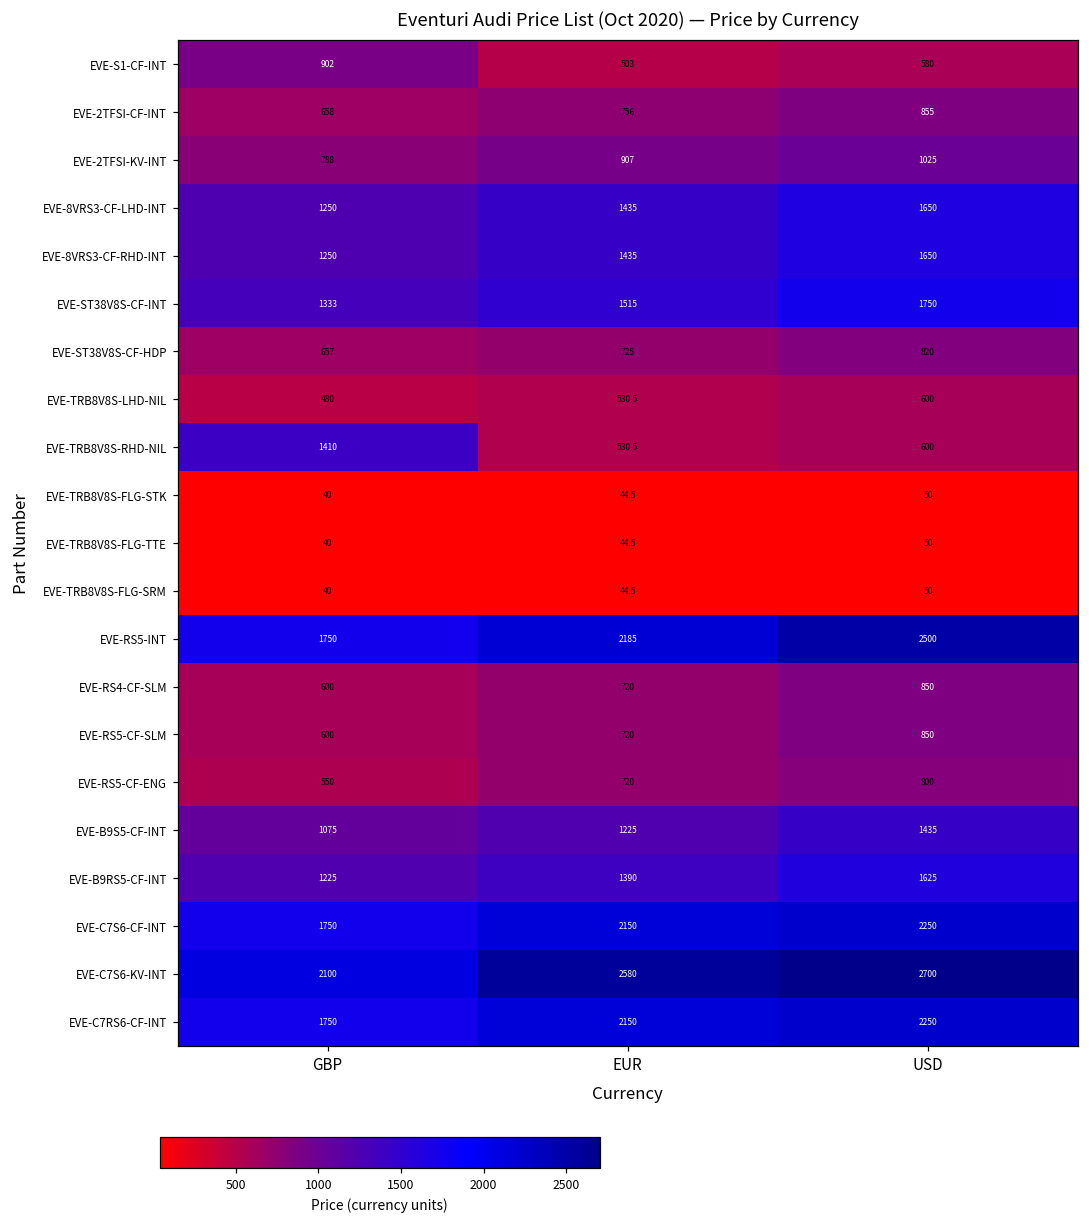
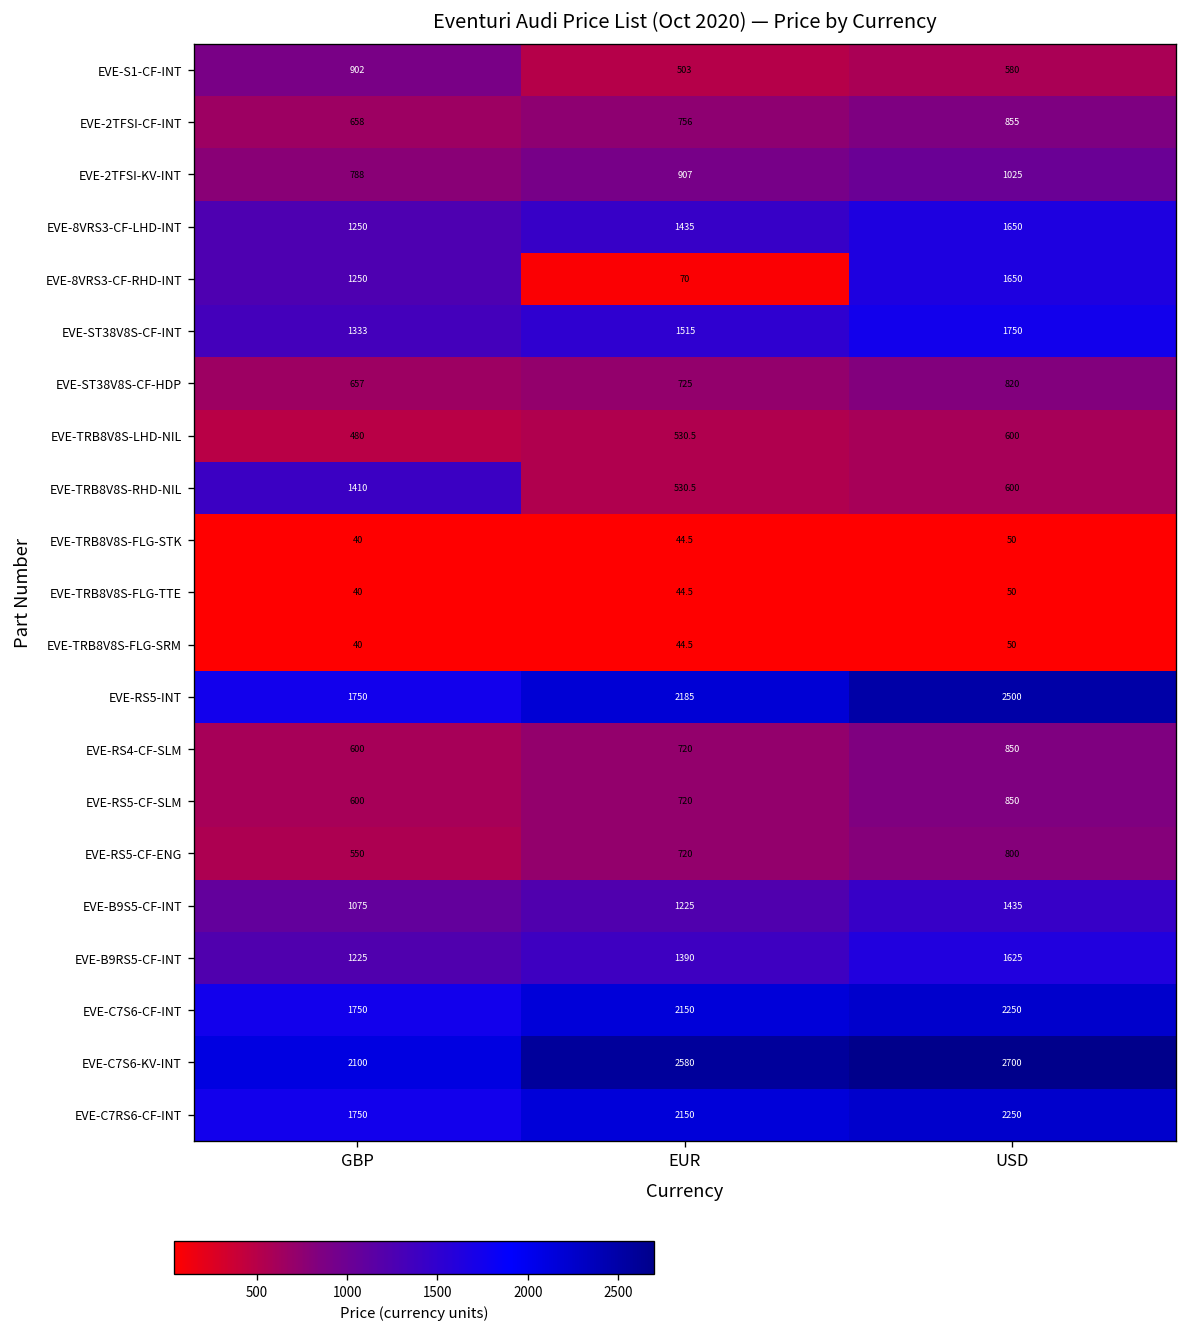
  {
    "EVE-S1-CF-INT": {
      "GBP": 902,
      "EUR": 503,
      "USD": 580
    },
    "EVE-2TFSI-CF-INT": {
      "GBP": 658,
      "EUR": 756,
      "USD": 855
    },
    "EVE-2TFSI-KV-INT": {
      "GBP": 788,
      "EUR": 907,
      "USD": 1025
    },
    "EVE-8VRS3-CF-LHD-INT": {
      "GBP": 1250,
      "EUR": 1435,
      "USD": 1650
    },
    "EVE-8VRS3-CF-RHD-INT": {
      "GBP": 1250,
-     "EUR": 1435,
+     "EUR": 70,
      "USD": 1650
    },
    "EVE-ST38V8S-CF-INT": {
      "GBP": 1333,
      "EUR": 1515,
      "USD": 1750
    },
    "EVE-ST38V8S-CF-HDP": {
      "GBP": 657,
      "EUR": 725,
      "USD": 820
    },
    "EVE-TRB8V8S-LHD-NIL": {
      "GBP": 480,
      "EUR": 530.5,
      "USD": 600
    },
    "EVE-TRB8V8S-RHD-NIL": {
      "GBP": 1410,
      "EUR": 530.5,
      "USD": 600
    },
    "EVE-TRB8V8S-FLG-STK": {
      "GBP": 40,
      "EUR": 44.5,
      "USD": 50
    },
    "EVE-TRB8V8S-FLG-TTE": {
      "GBP": 40,
      "EUR": 44.5,
      "USD": 50
    },
    "EVE-TRB8V8S-FLG-SRM": {
      "GBP": 40,
      "EUR": 44.5,
      "USD": 50
    },
    "EVE-RS5-INT": {
      "GBP": 1750,
      "EUR": 2185,
      "USD": 2500
    },
    "EVE-RS4-CF-SLM": {
      "GBP": 600,
      "EUR": 720,
      "USD": 850
    },
    "EVE-RS5-CF-SLM": {
      "GBP": 600,
      "EUR": 720,
      "USD": 850
    },
    "EVE-RS5-CF-ENG": {
      "GBP": 550,
      "EUR": 720,
      "USD": 800
    },
    "EVE-B9S5-CF-INT": {
      "GBP": 1075,
      "EUR": 1225,
      "USD": 1435
    },
    "EVE-B9RS5-CF-INT": {
      "GBP": 1225,
      "EUR": 1390,
      "USD": 1625
    },
    "EVE-C7S6-CF-INT": {
      "GBP": 1750,
      "EUR": 2150,
      "USD": 2250
    },
    "EVE-C7S6-KV-INT": {
      "GBP": 2100,
      "EUR": 2580,
      "USD": 2700
    },
    "EVE-C7RS6-CF-INT": {
      "GBP": 1750,
      "EUR": 2150,
      "USD": 2250
    }
  }
